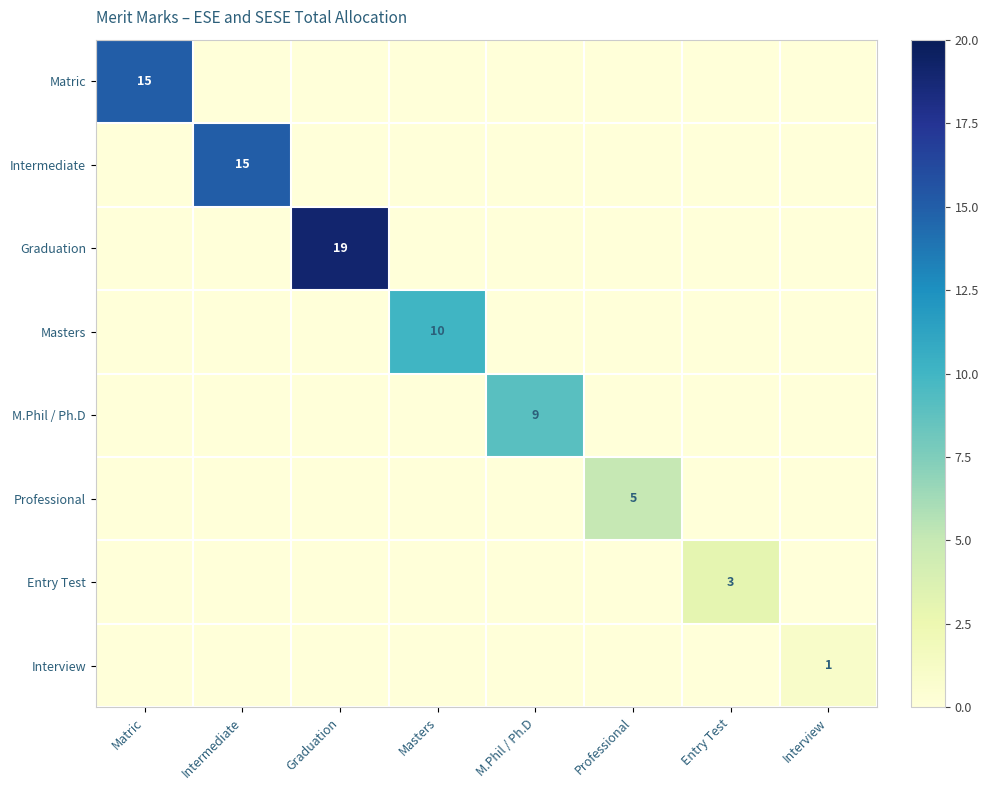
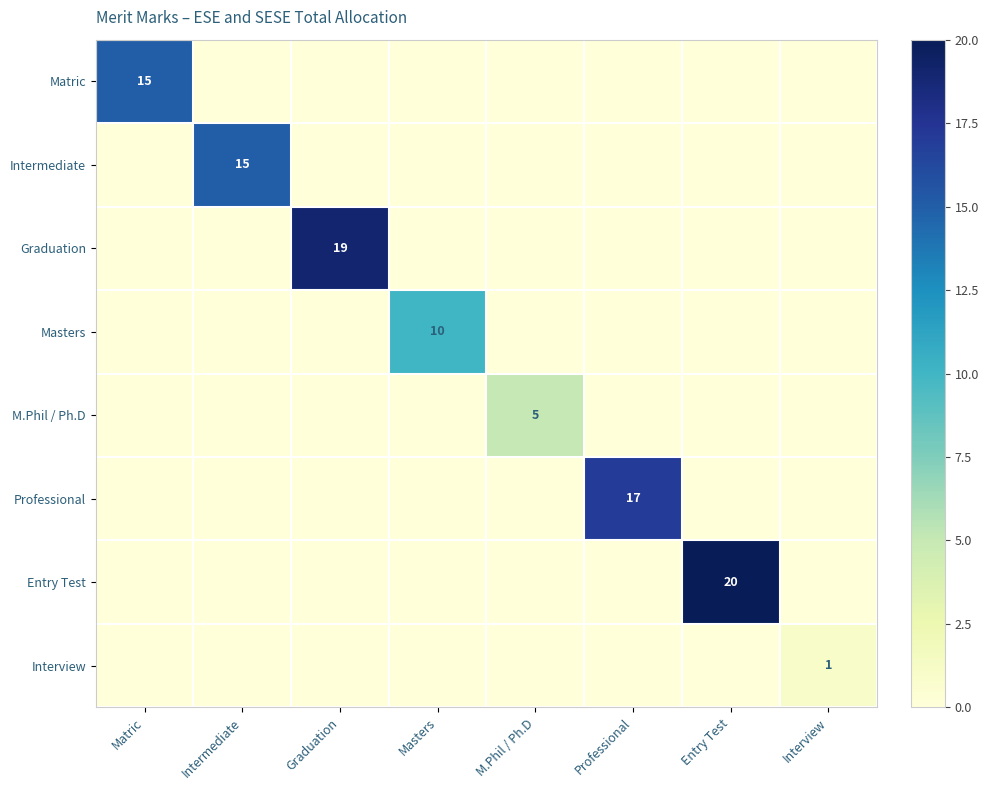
  {
    "Matric": {
      "Matric": 15
    },
    "Intermediate": {
      "Intermediate": 15
    },
    "Graduation": {
      "Graduation": 19
    },
    "Masters": {
      "Masters": 10
    },
    "M.Phil / Ph.D": {
-     "M.Phil / Ph.D": 9
+     "M.Phil / Ph.D": 5
    },
    "Professional": {
-     "Professional": 5
+     "Professional": 17
    },
    "Entry Test": {
-     "Entry Test": 3
+     "Entry Test": 20
    },
    "Interview": {
      "Interview": 1
    }
  }
